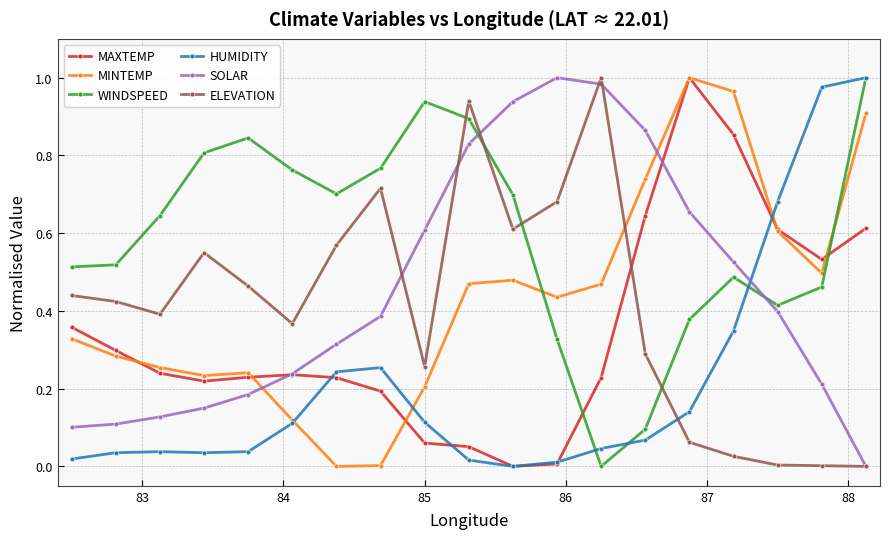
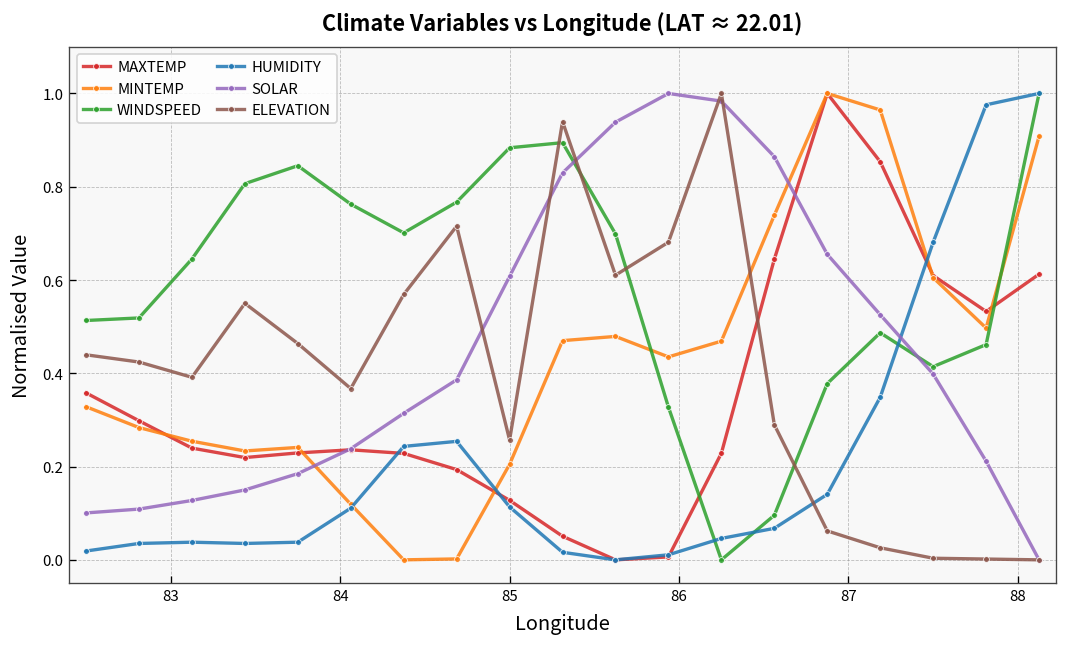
  {
    "MAXTEMP": {
-     "85": 0.06
+     "85": 0.13
    },
    "MINTEMP": {
      "85": 0.20
    },
    "WINDSPEED": {
-     "85": 0.94
+     "85": 0.88
    },
    "HUMIDITY": {
      "85": 0.11
    },
    "SOLAR": {
      "85": 0.61
    },
    "ELEVATION": {
      "85": 0.26
    }
  }
